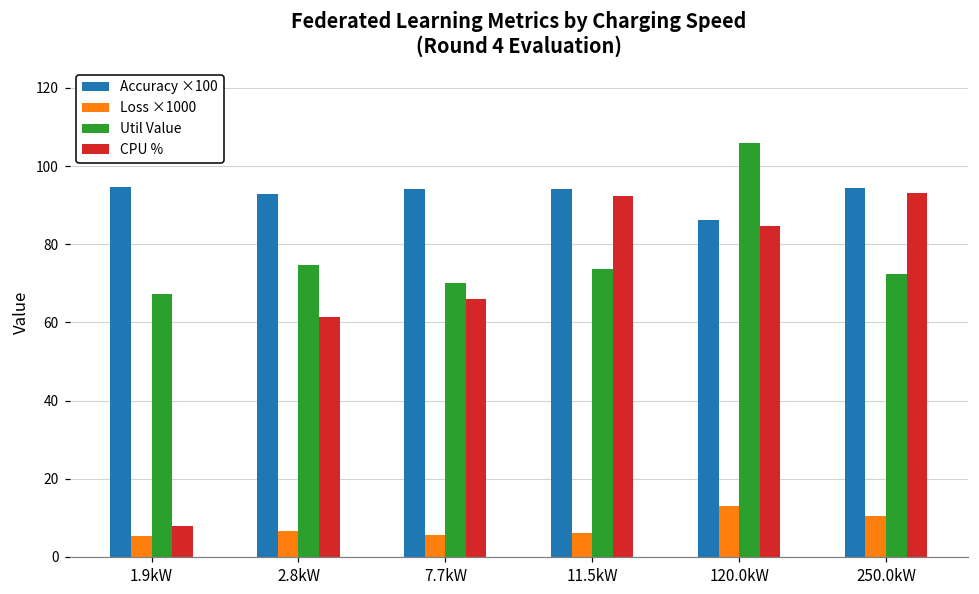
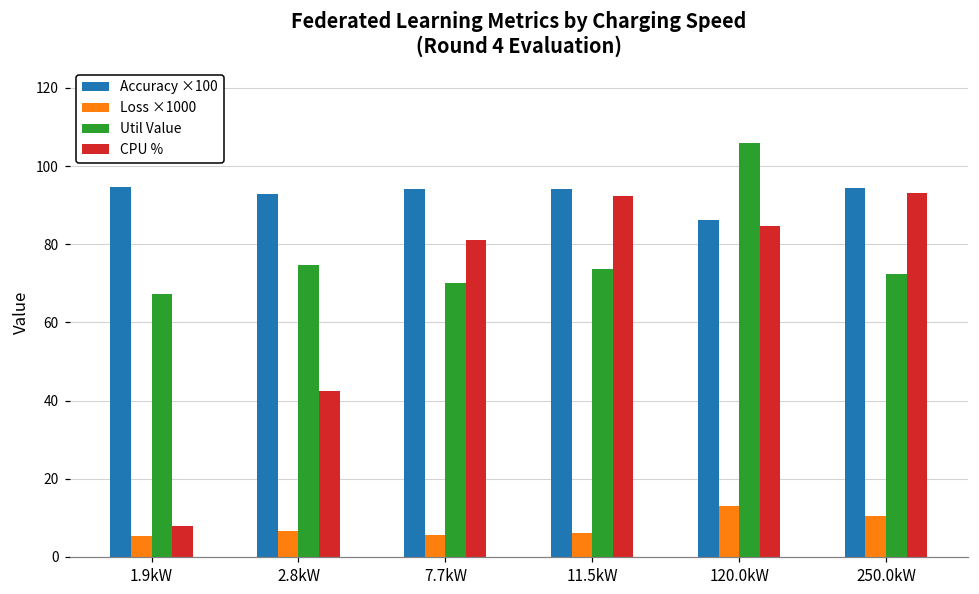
  {
    "Accuracy ×100": {
      "1.9kW": 95,
      "2.8kW": 93,
      "7.7kW": 94,
      "11.5kW": 94,
      "120.0kW": 86,
      "250.0kW": 94
    },
    "Loss ×1000": {
      "1.9kW": 5,
      "2.8kW": 7,
      "7.7kW": 6,
      "11.5kW": 6,
      "120.0kW": 13,
      "250.0kW": 10
    },
    "Util Value": {
      "1.9kW": 67,
      "2.8kW": 75,
      "7.7kW": 70,
      "11.5kW": 74,
      "120.0kW": 106,
      "250.0kW": 72
    },
    "CPU %": {
      "1.9kW": 8,
-     "2.8kW": 61,
-     "7.7kW": 66,
+     "2.8kW": 42,
+     "7.7kW": 81,
      "11.5kW": 92,
      "120.0kW": 85,
      "250.0kW": 93
    }
  }
